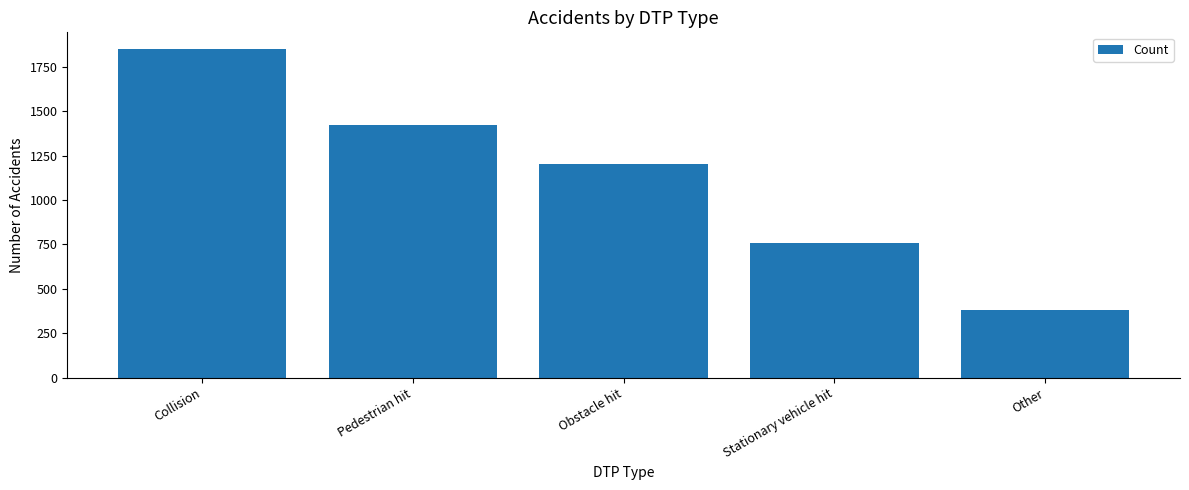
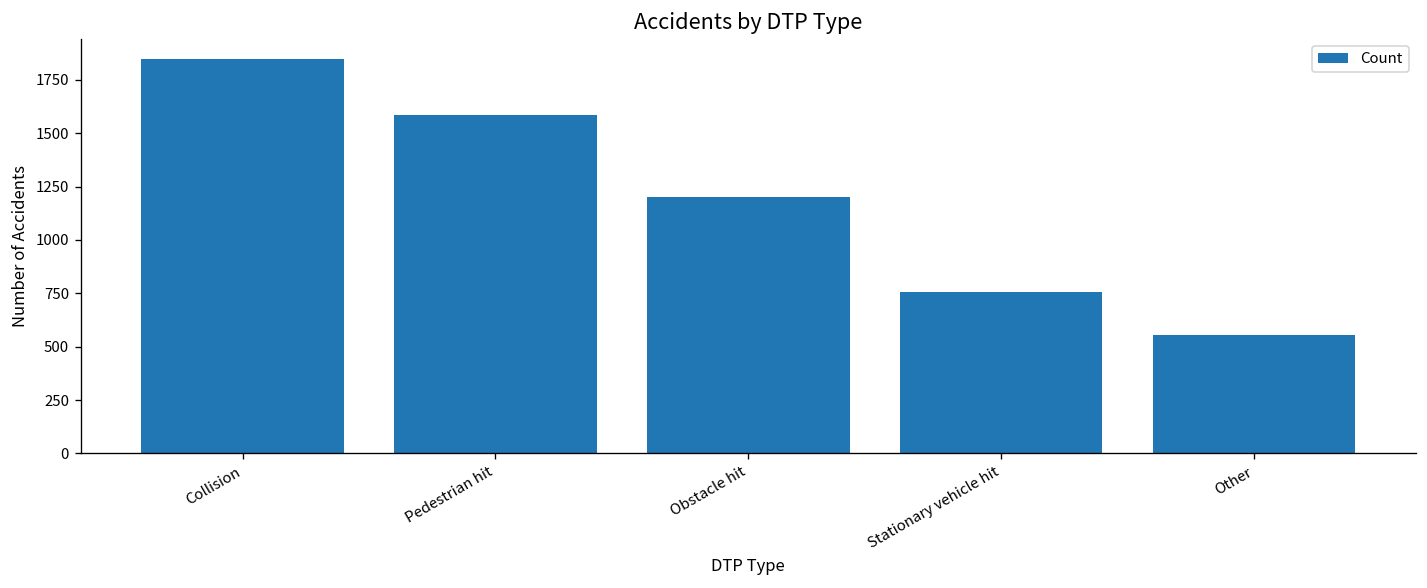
  {
    "Collision": 1850,
-   "Pedestrian hit": 1420,
+   "Pedestrian hit": 1580,
    "Obstacle hit": 1200,
    "Stationary vehicle hit": 760,
-   "Other": 380
+   "Other": 550
  }
